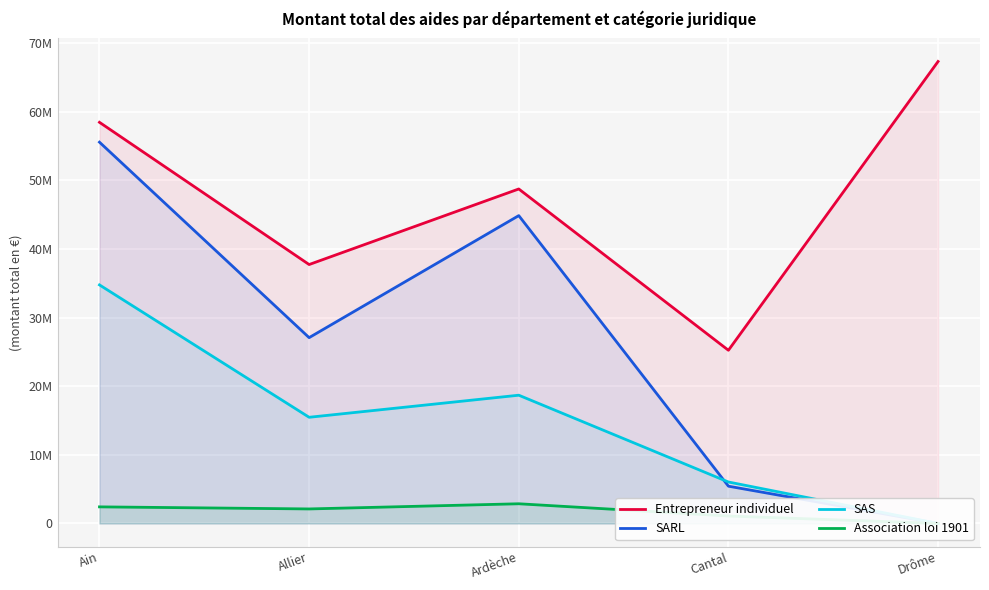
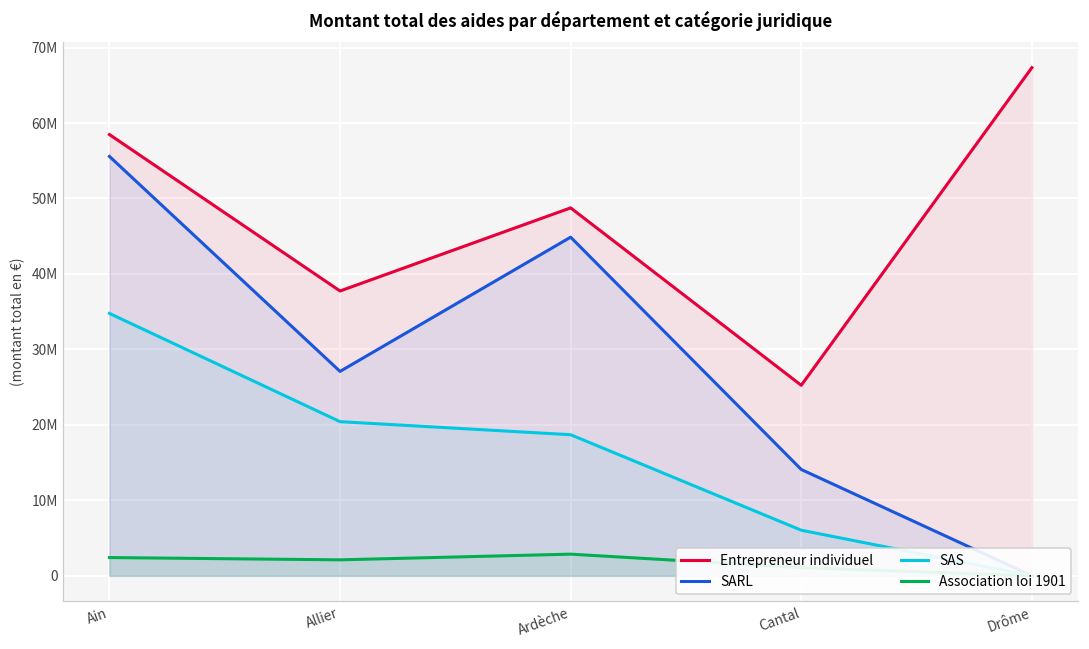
  {
    "Entrepreneur individuel": {
      "Ain": 58000000,
      "Allier": 38000000,
      "Ardèche": 49000000,
      "Cantal": 25000000,
      "Drôme": 67000000
    },
    "SARL": {
      "Ain": 56000000,
      "Allier": 27000000,
      "Ardèche": 45000000,
-     "Cantal": 5000000
+     "Cantal": 14000000
    },
    "SAS": {
      "Ain": 35000000,
-     "Allier": 15000000,
+     "Allier": 20000000,
      "Ardèche": 19000000,
      "Cantal": 6000000
    },
    "Association loi 1901": {
      "Ain": 2000000,
      "Allier": 2000000,
      "Ardèche": 3000000
    }
  }
